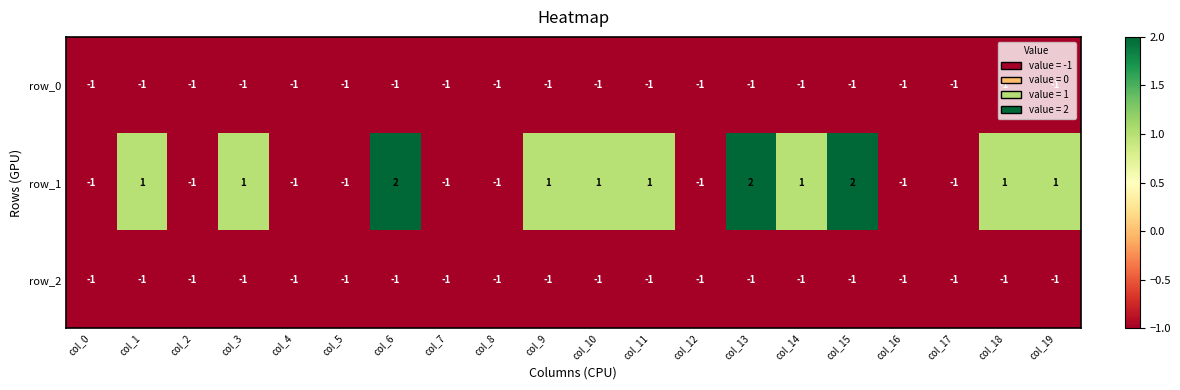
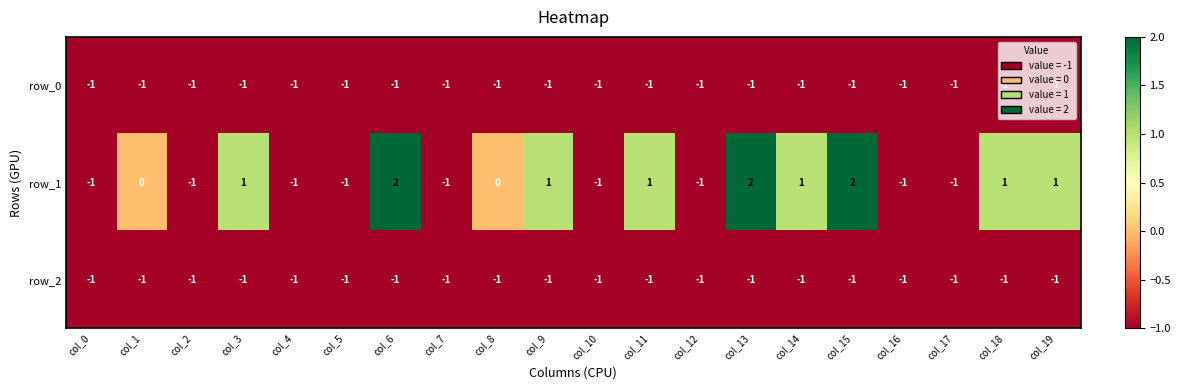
  {
    "row_0": {
      "col_0": -1,
      "col_1": -1,
      "col_2": -1,
      "col_3": -1,
      "col_4": -1,
      "col_5": -1,
      "col_6": -1,
      "col_7": -1,
      "col_8": -1,
      "col_9": -1,
      "col_10": -1,
      "col_11": -1,
      "col_12": -1,
      "col_13": -1,
      "col_14": -1,
      "col_15": -1,
      "col_16": -1,
      "col_17": -1
    },
    "row_1": {
      "col_0": -1,
-     "col_1": 1,
+     "col_1": 0,
      "col_2": -1,
      "col_3": 1,
      "col_4": -1,
      "col_5": -1,
      "col_6": 2,
      "col_7": -1,
-     "col_8": -1,
+     "col_8": 0,
      "col_9": 1,
-     "col_10": 1,
+     "col_10": -1,
      "col_11": 1,
      "col_12": -1,
      "col_13": 2,
      "col_14": 1,
      "col_15": 2,
      "col_16": -1,
      "col_17": -1,
      "col_18": 1,
      "col_19": 1
    },
    "row_2": {
      "col_0": -1,
      "col_1": -1,
      "col_2": -1,
      "col_3": -1,
      "col_4": -1,
      "col_5": -1,
      "col_6": -1,
      "col_7": -1,
      "col_8": -1,
      "col_9": -1,
      "col_10": -1,
      "col_11": -1,
      "col_12": -1,
      "col_13": -1,
      "col_14": -1,
      "col_15": -1,
      "col_16": -1,
      "col_17": -1,
      "col_18": -1,
      "col_19": -1
    }
  }
